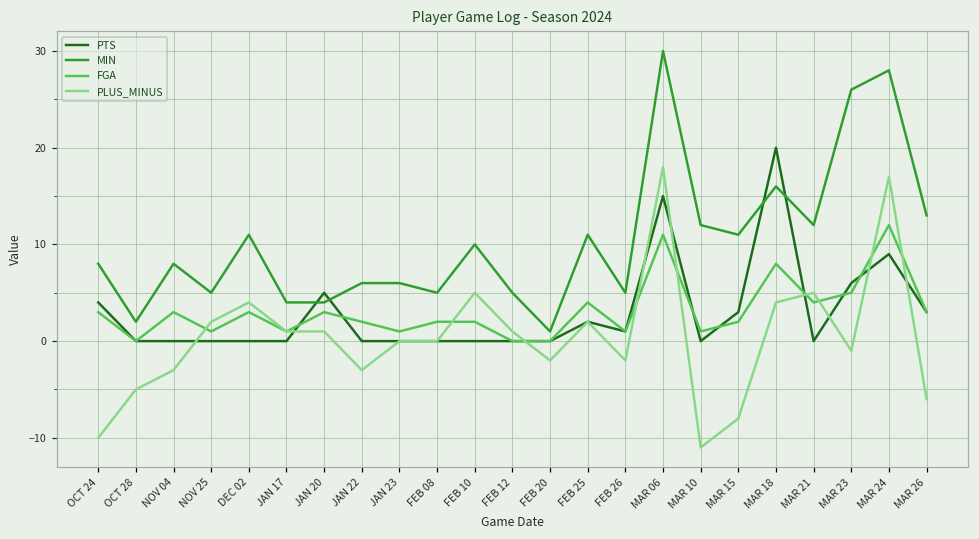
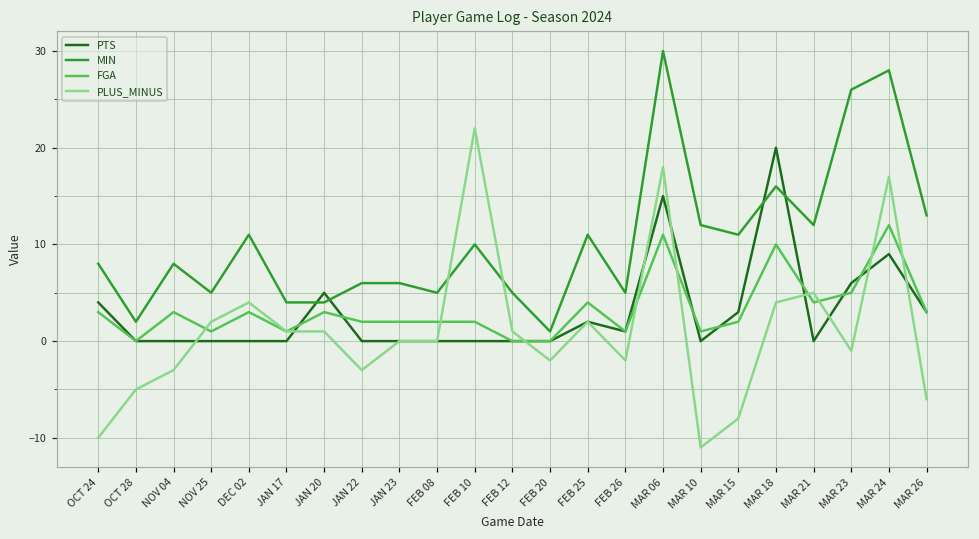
  {
    "FGA": {
      "OCT 24": 3,
      "NOV 04": 3,
      "NOV 25": 1,
      "DEC 02": 3,
      "JAN 20": 3,
      "JAN 22": 2,
-     "JAN 23": 1,
+     "JAN 23": 2,
      "FEB 08": 2,
      "FEB 10": 2,
      "FEB 25": 4,
      "MAR 06": 11,
      "MAR 10": 1,
      "MAR 15": 2,
-     "MAR 18": 8,
+     "MAR 18": 10,
      "MAR 21": 4,
      "MAR 23": 5,
      "MAR 24": 12
    },
    "PLUS_MINUS": {
      "OCT 24": -10,
      "OCT 28": -5,
      "NOV 04": -3,
      "NOV 25": 2,
      "DEC 02": 4,
      "JAN 20": 1,
      "JAN 22": -3,
-     "FEB 10": 5,
+     "FEB 10": 22,
      "FEB 12": 1,
      "FEB 20": -2,
      "FEB 26": -2,
      "MAR 06": 18,
      "MAR 10": -11,
      "MAR 15": -8,
      "MAR 18": 4,
      "MAR 21": 5,
      "MAR 23": -1,
      "MAR 24": 17,
      "MAR 26": -6
    }
  }
